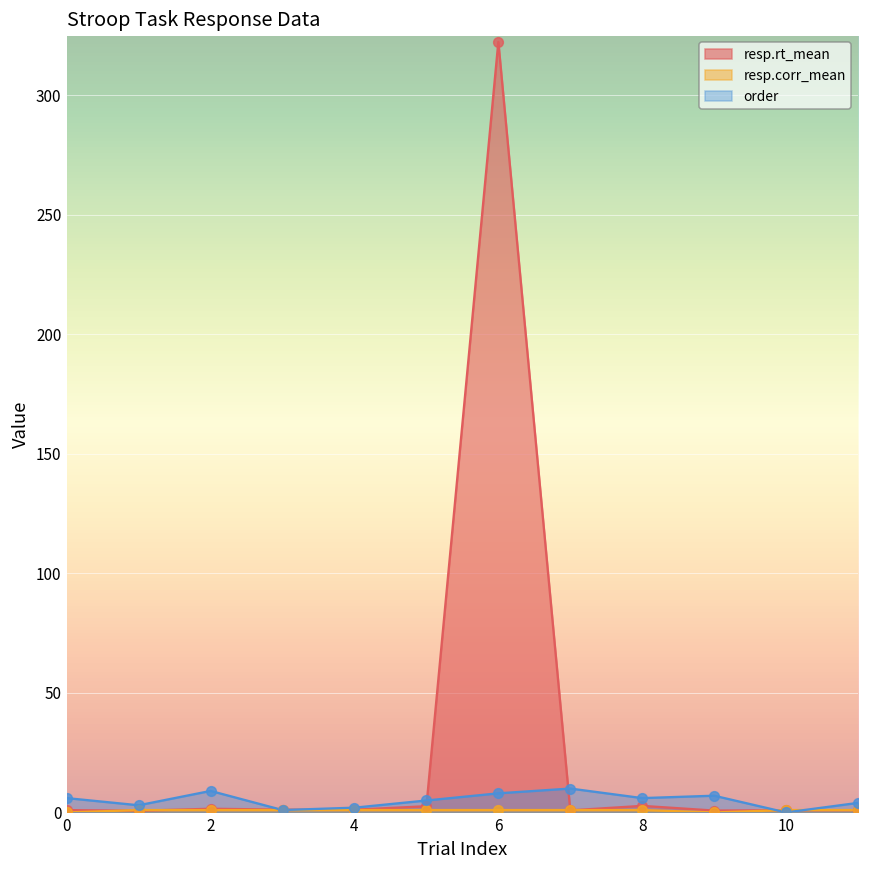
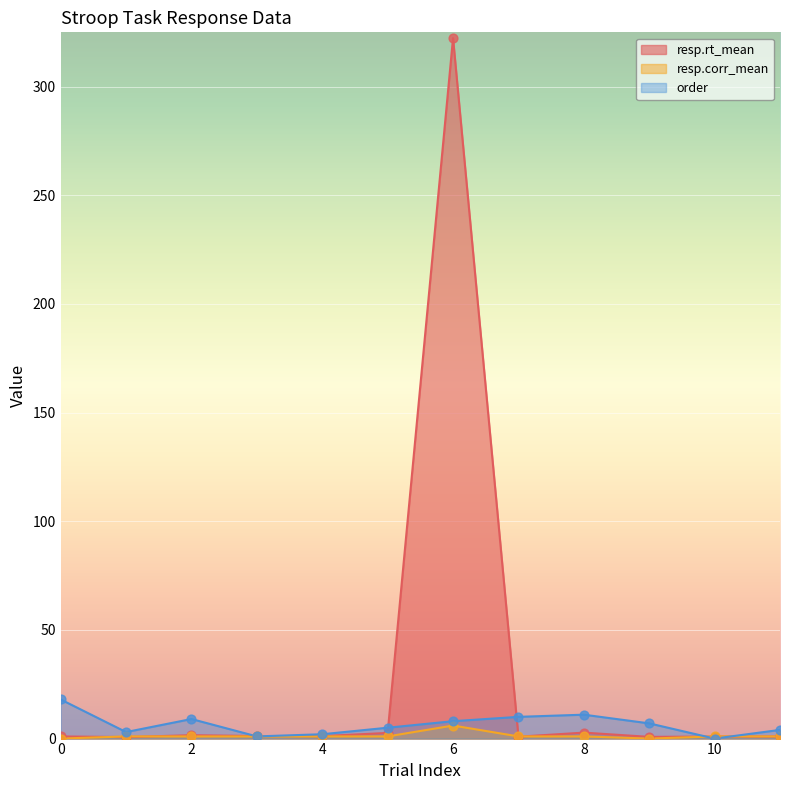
  {
    "resp.rt_mean": {
      "6": 322,
      "8": 3
    },
    "resp.corr_mean": {
-     "6": 1,
+     "6": 6,
      "8": 1
    },
    "order": {
-     "0": 6,
+     "0": 18,
      "2": 9,
      "6": 8,
-     "8": 6
+     "8": 11
    }
  }
